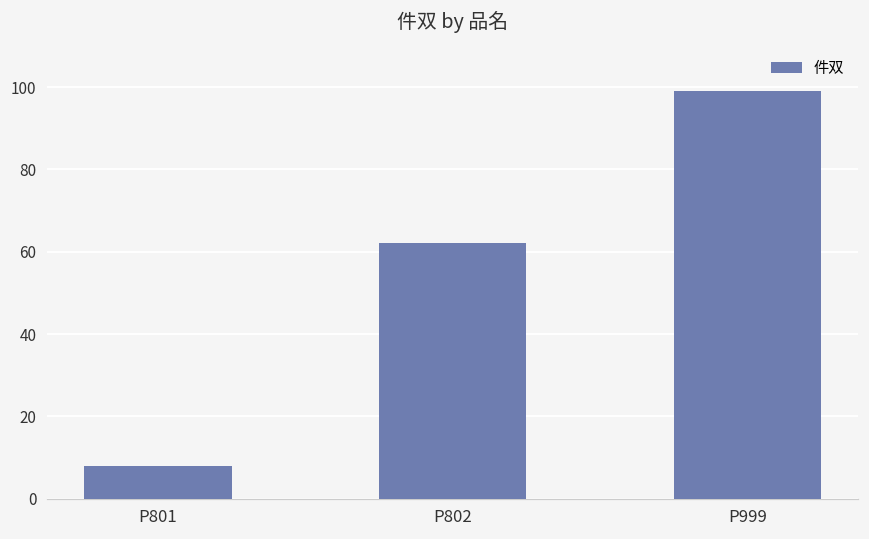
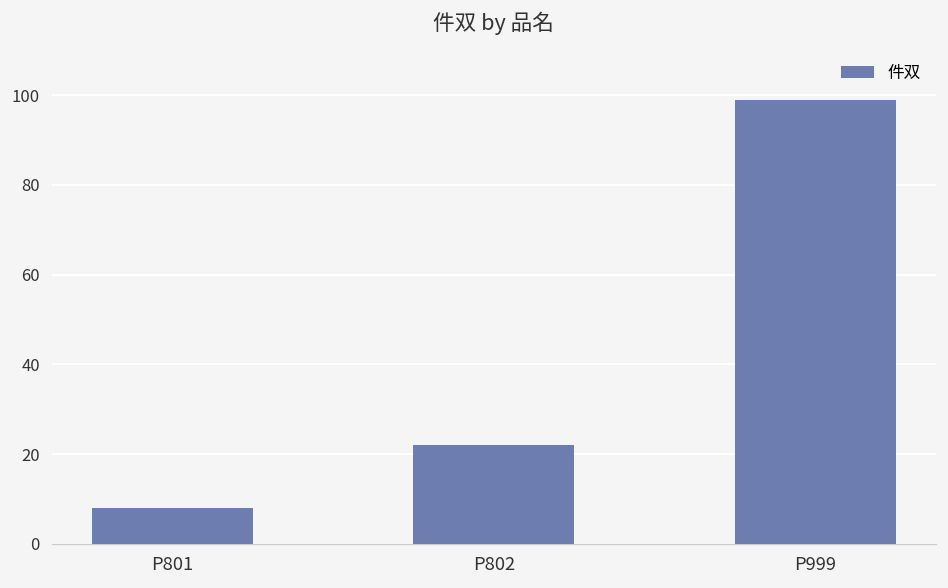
  {
    "P801": 8,
-   "P802": 62,
+   "P802": 22,
    "P999": 99
  }
